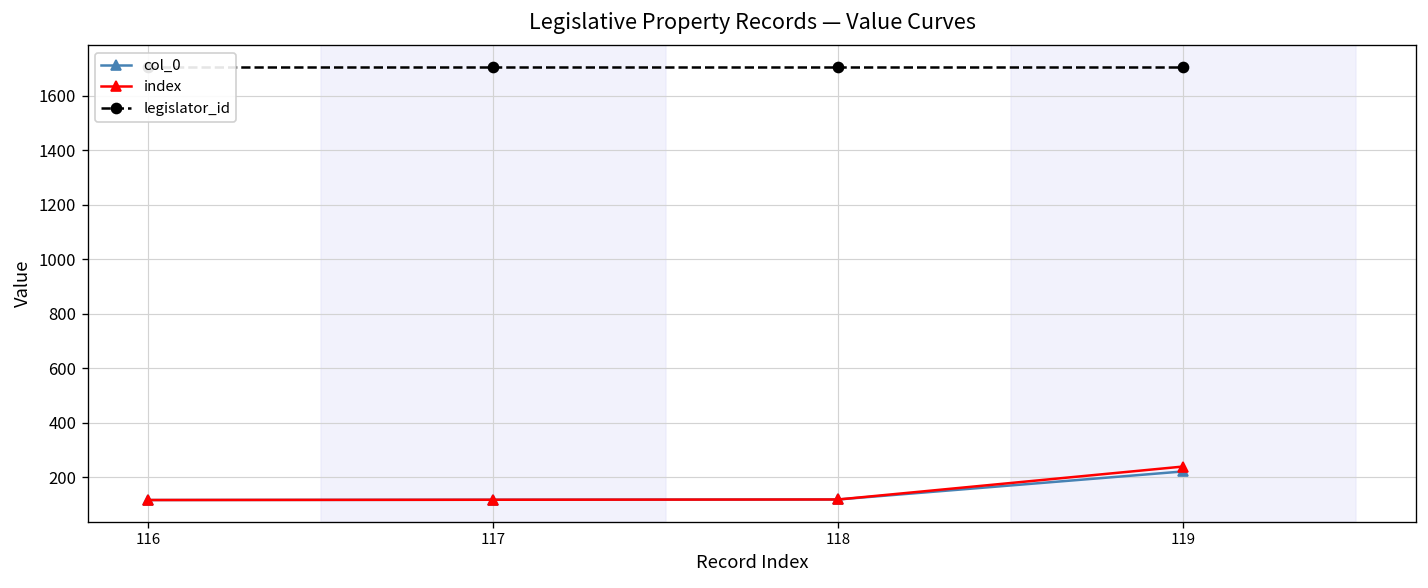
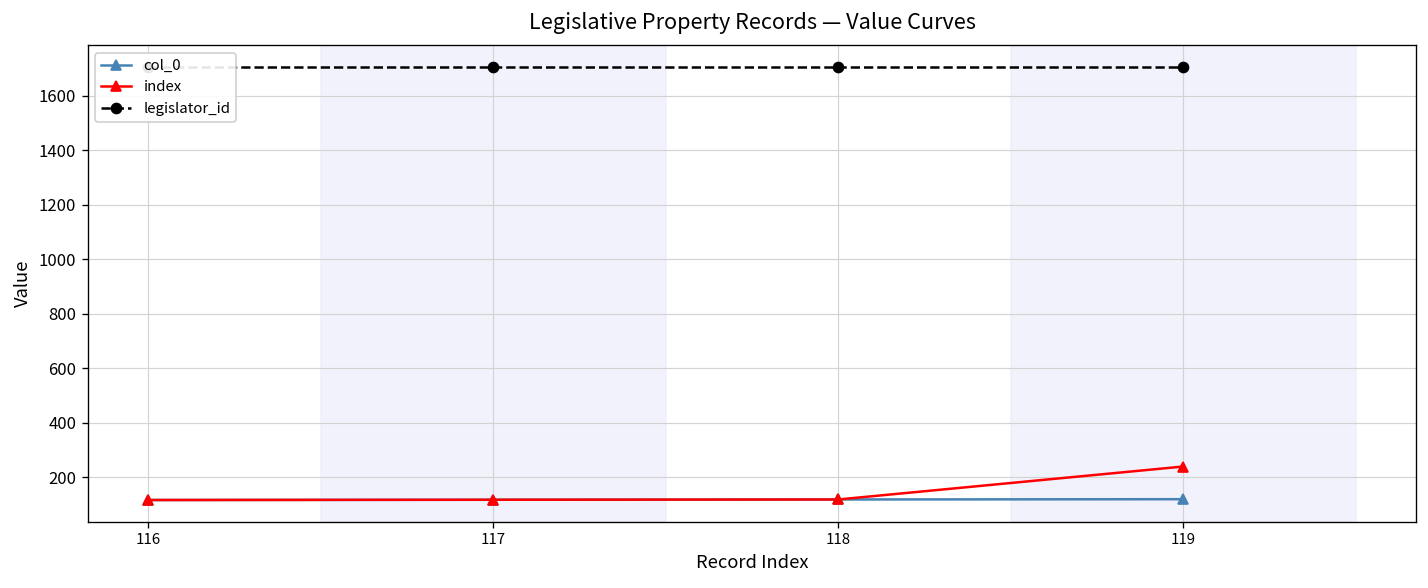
  {
    "col_0": {
-     "119": 220
+     "119": 120
    },
    "index": {
      "119": 240
    },
    "legislator_id": {
      "117": 1710,
      "118": 1710,
      "119": 1710
    }
  }
